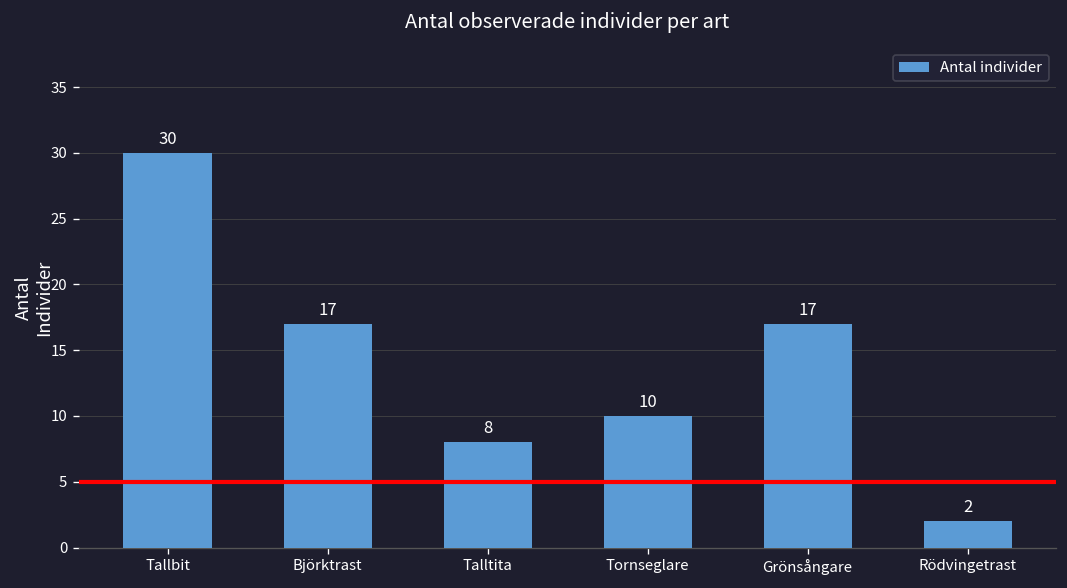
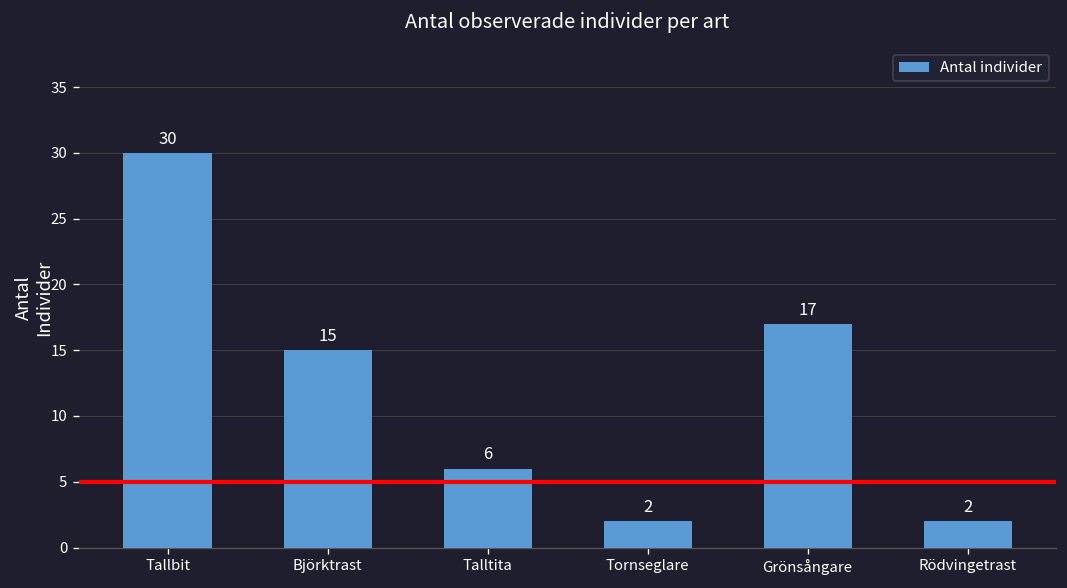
  {
    "Tallbit": 30,
-   "Björktrast": 17,
-   "Talltita": 8,
-   "Tornseglare": 10,
+   "Björktrast": 15,
+   "Talltita": 6,
+   "Tornseglare": 2,
    "Grönsångare": 17,
    "Rödvingetrast": 2
  }
